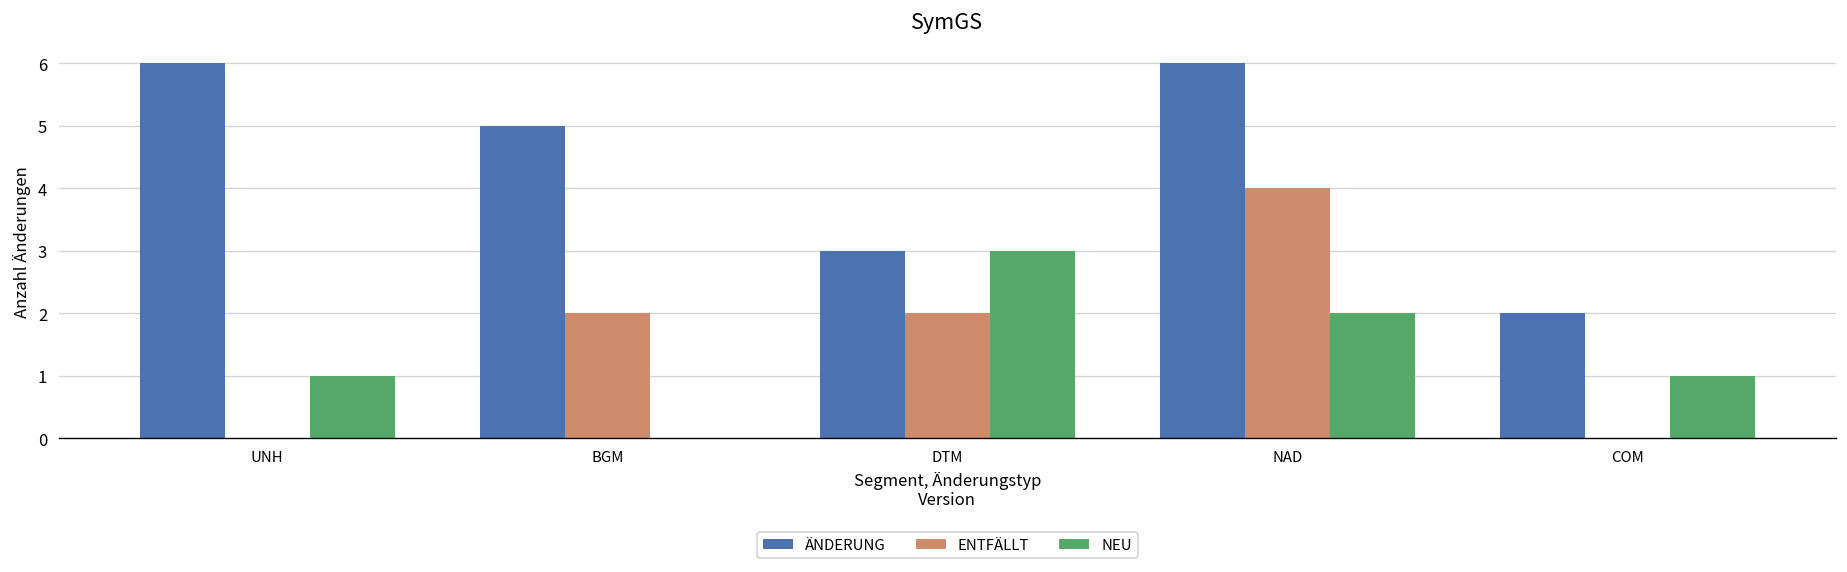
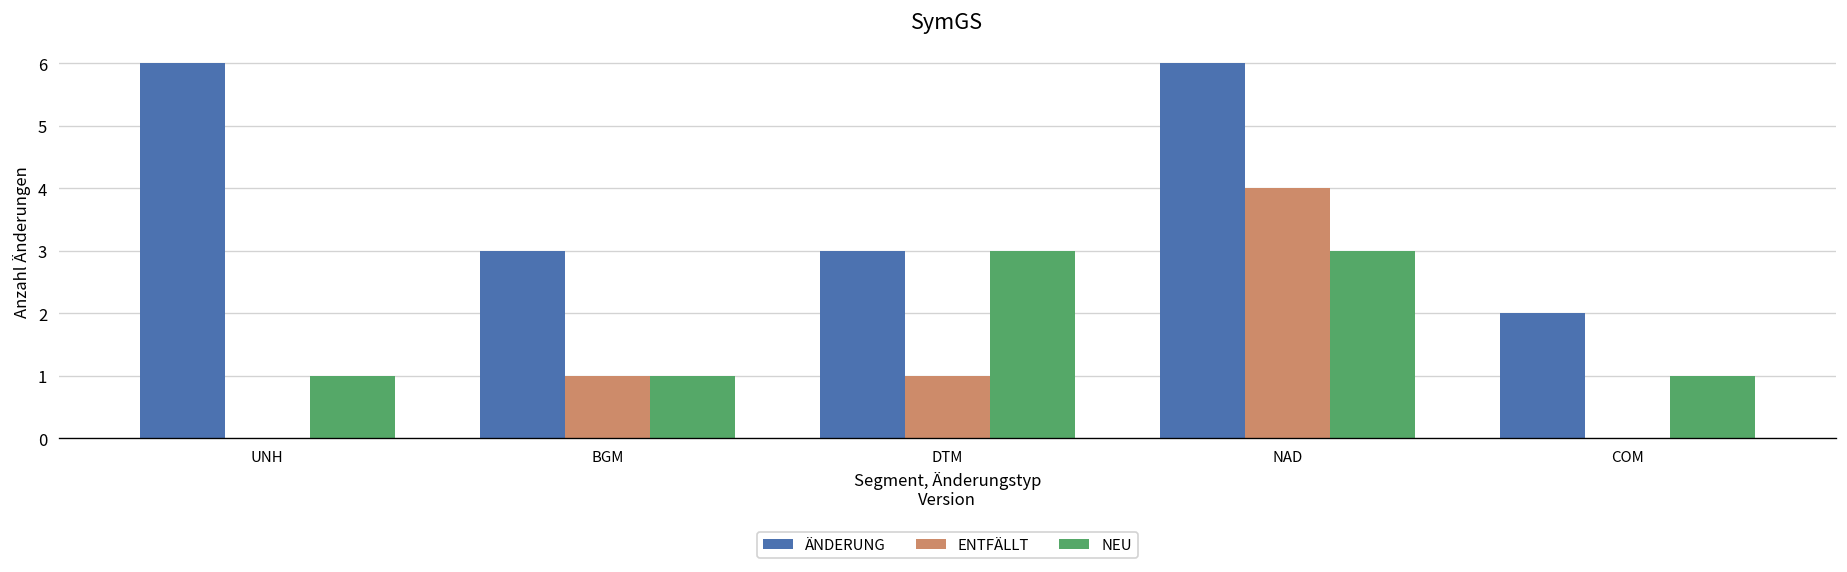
  {
    "ÄNDERUNG": {
      "UNH": 6,
-     "BGM": 5,
+     "BGM": 3,
      "DTM": 3,
      "NAD": 6,
      "COM": 2
    },
    "ENTFÄLLT": {
      "UNH": 0,
-     "BGM": 2,
-     "DTM": 2,
+     "BGM": 1,
+     "DTM": 1,
      "NAD": 4,
      "COM": 0
    },
    "NEU": {
      "UNH": 1,
-     "BGM": 0,
+     "BGM": 1,
      "DTM": 3,
-     "NAD": 2,
+     "NAD": 3,
      "COM": 1
    }
  }
